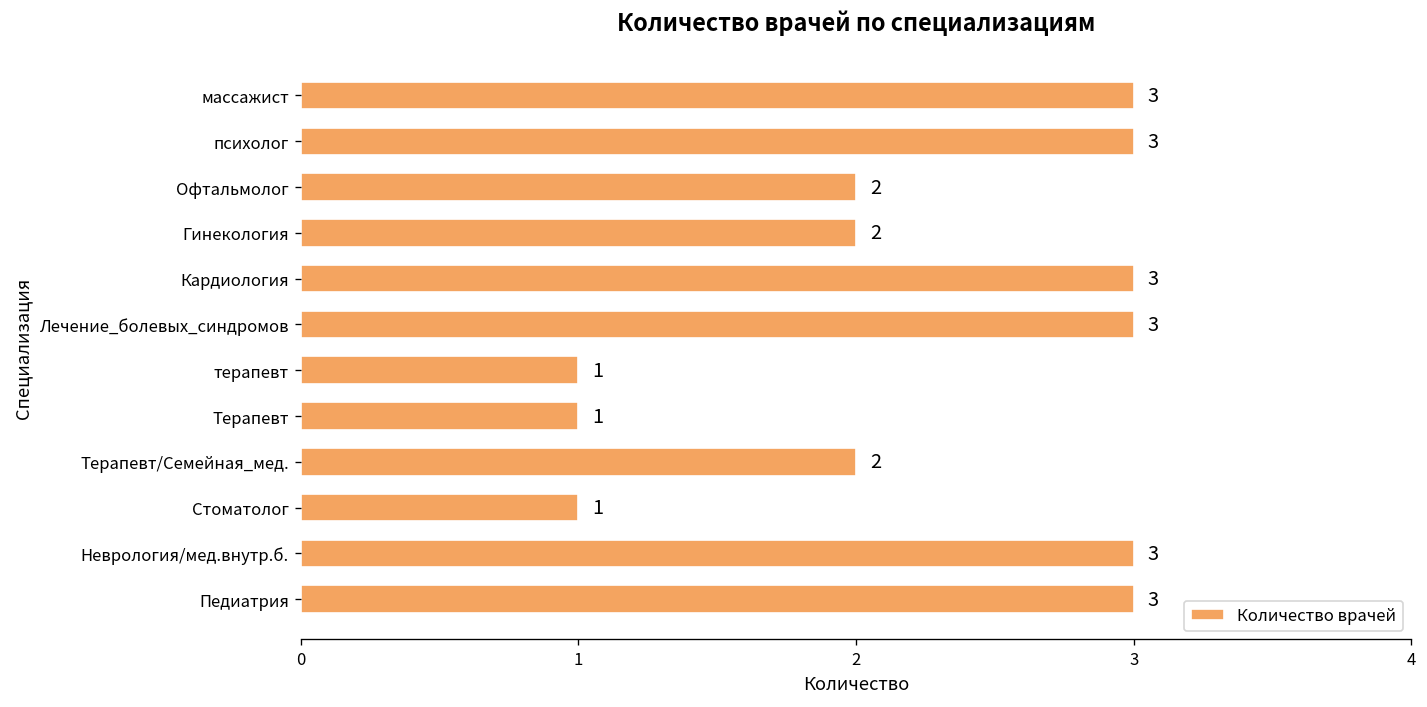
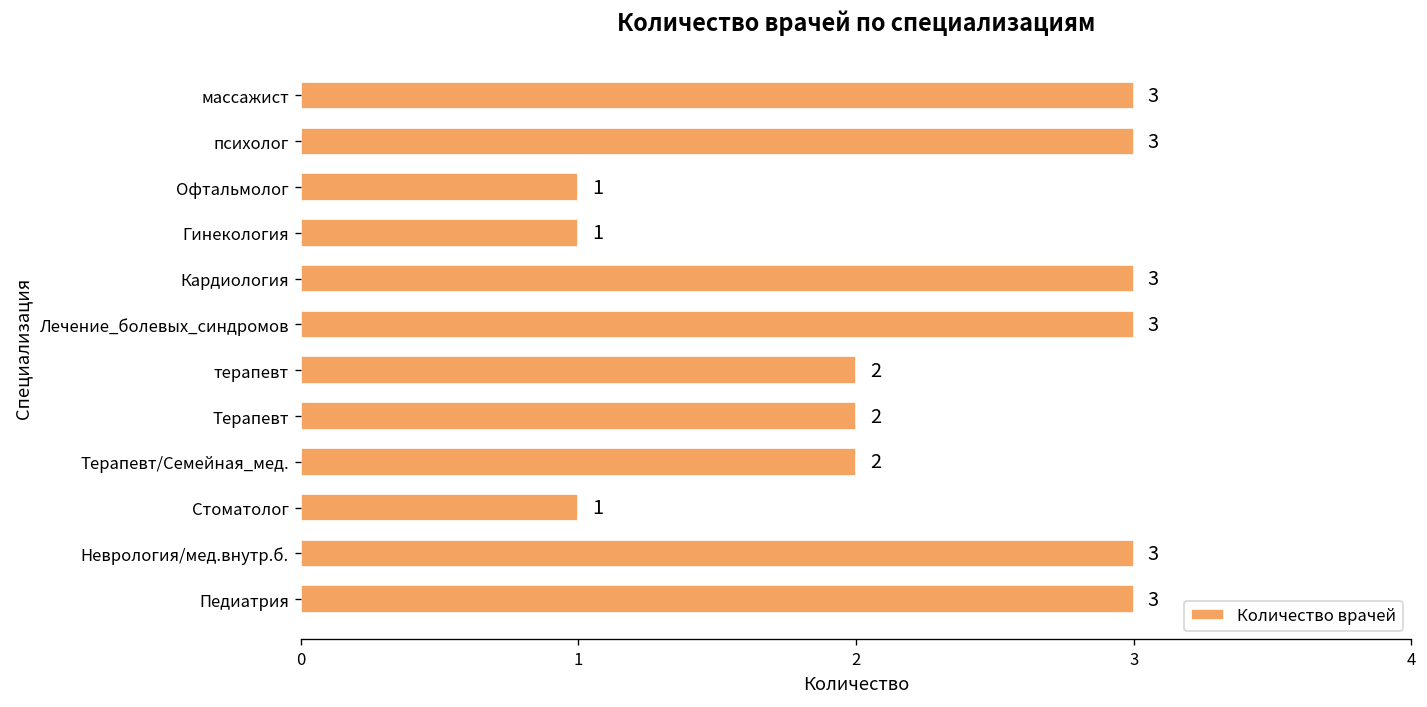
  {
    "массажист": 3,
    "психолог": 3,
-   "Офтальмолог": 2,
-   "Гинекология": 2,
+   "Офтальмолог": 1,
+   "Гинекология": 1,
    "Кардиология": 3,
    "Лечение_болевых_синдромов": 3,
-   "терапевт": 1,
-   "Терапевт": 1,
+   "терапевт": 2,
+   "Терапевт": 2,
    "Терапевт/Семейная_мед.": 2,
    "Стоматолог": 1,
    "Неврология/мед.внутр.б.": 3,
    "Педиатрия": 3
  }
